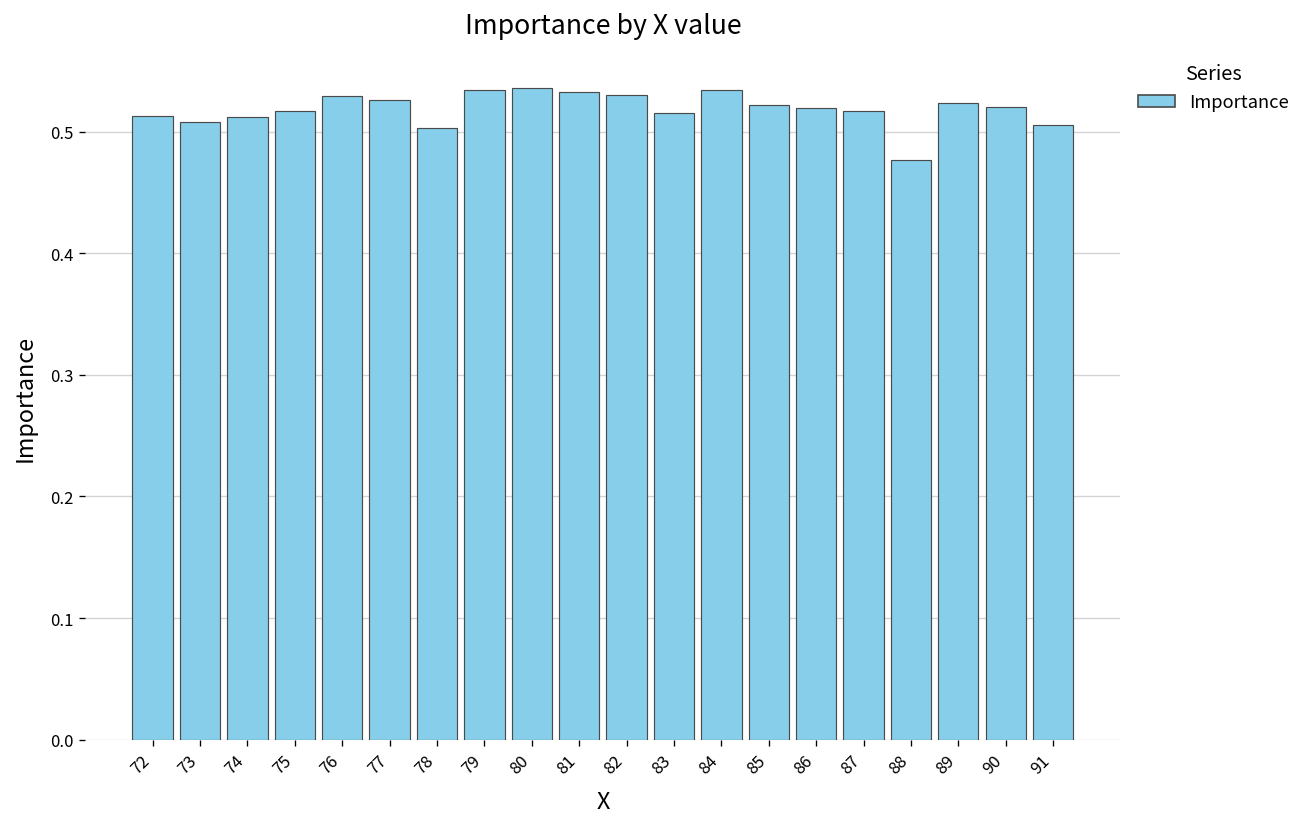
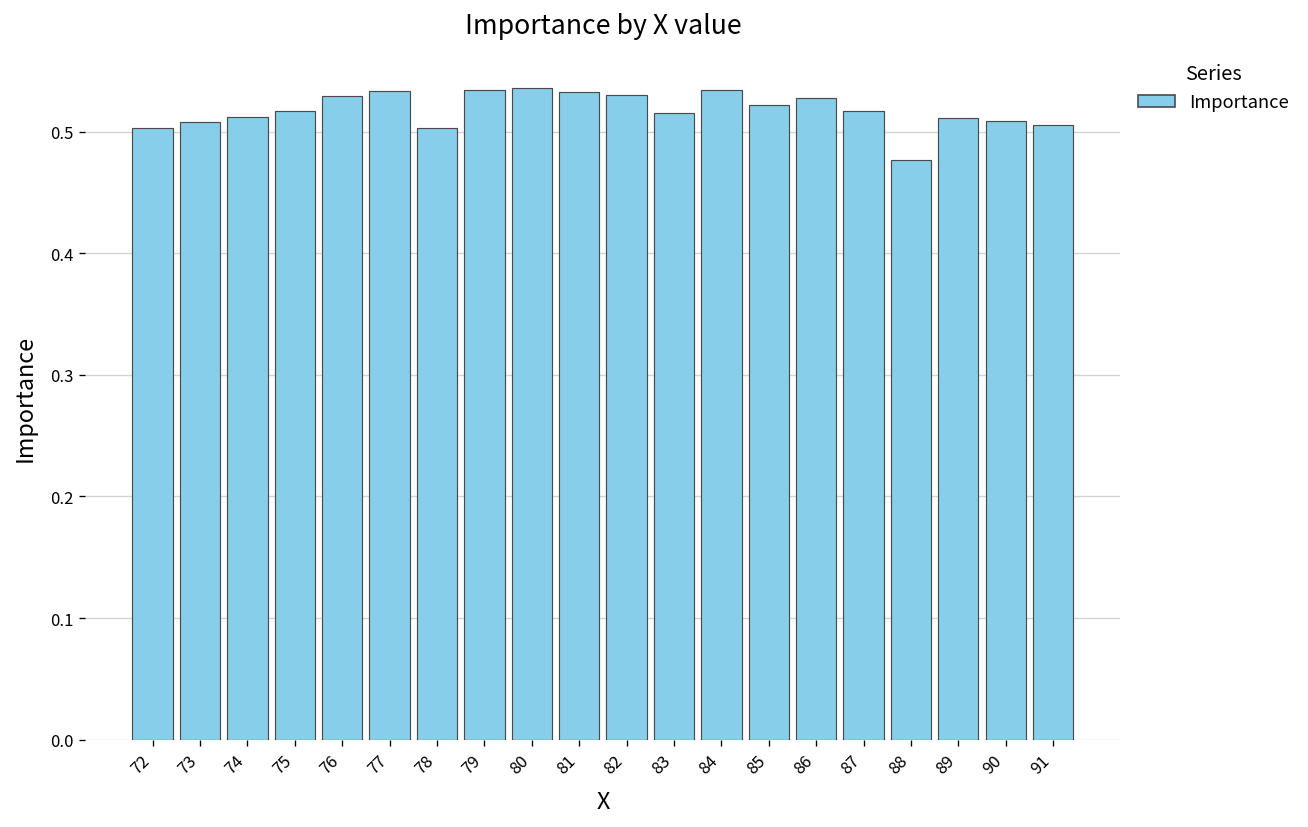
  {
-   "72": 0.512,
+   "72": 0.503,
    "73": 0.508,
    "74": 0.512,
    "75": 0.517,
    "76": 0.530,
-   "77": 0.526,
+   "77": 0.534,
    "78": 0.503,
    "79": 0.535,
    "80": 0.535,
    "81": 0.533,
    "82": 0.530,
    "83": 0.515,
    "84": 0.534,
    "85": 0.522,
-   "86": 0.519,
+   "86": 0.528,
    "87": 0.517,
    "88": 0.477,
-   "89": 0.524,
-   "90": 0.520,
+   "89": 0.511,
+   "90": 0.509,
    "91": 0.506
  }
